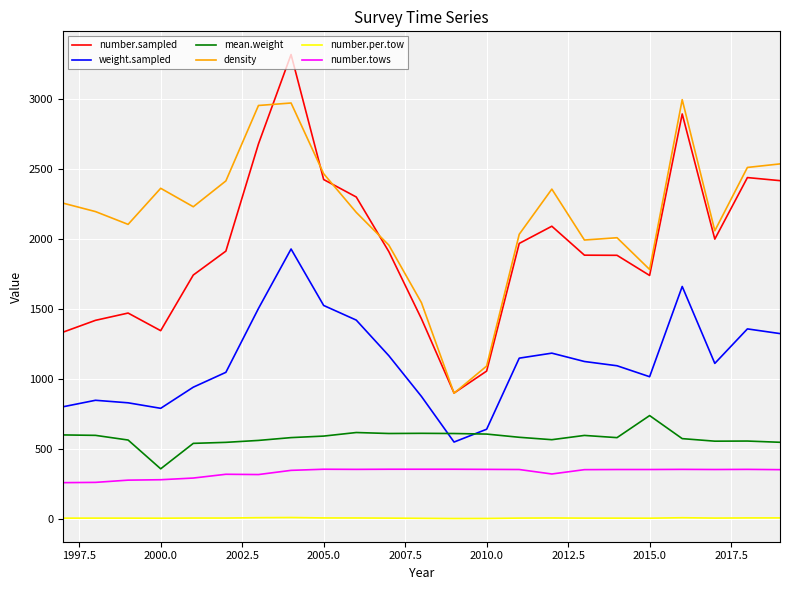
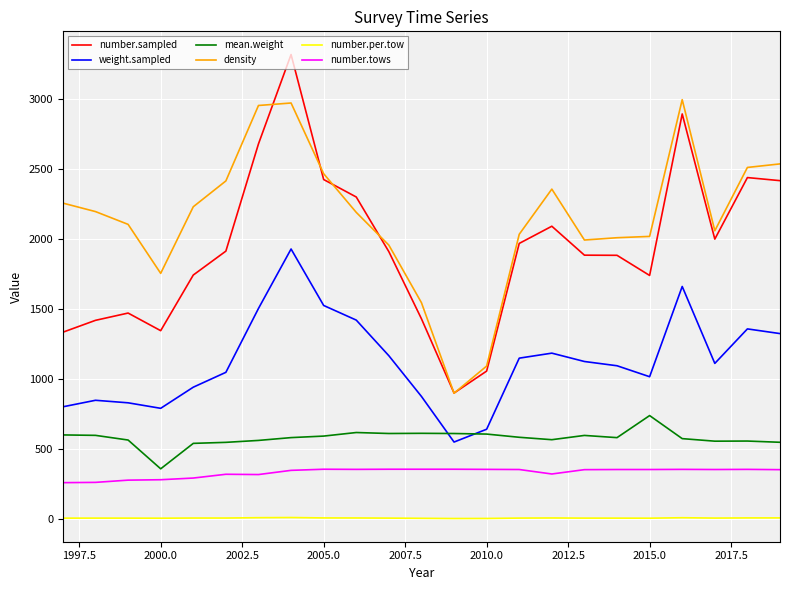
  {
    "number.sampled": {
      "2000.0": 1350,
      "2005.0": 2430,
      "2010.0": 1060,
      "2015.0": 1740
    },
    "weight.sampled": {
      "2000.0": 790,
      "2005.0": 1530,
      "2010.0": 640,
      "2015.0": 1020
    },
    "mean.weight": {
      "2000.0": 360,
      "2005.0": 590,
      "2010.0": 610,
      "2015.0": 740
    },
    "density": {
-     "2000.0": 2360,
+     "2000.0": 1760,
      "2005.0": 2470,
      "2010.0": 1090,
-     "2015.0": 1780
+     "2015.0": 2020
    },
    "number.per.tow": {
      "2000.0": 0,
      "2005.0": 10,
      "2010.0": 0,
      "2015.0": 0
    },
    "number.tows": {
      "2000.0": 280,
      "2005.0": 360,
      "2010.0": 350,
      "2015.0": 350
    }
  }
